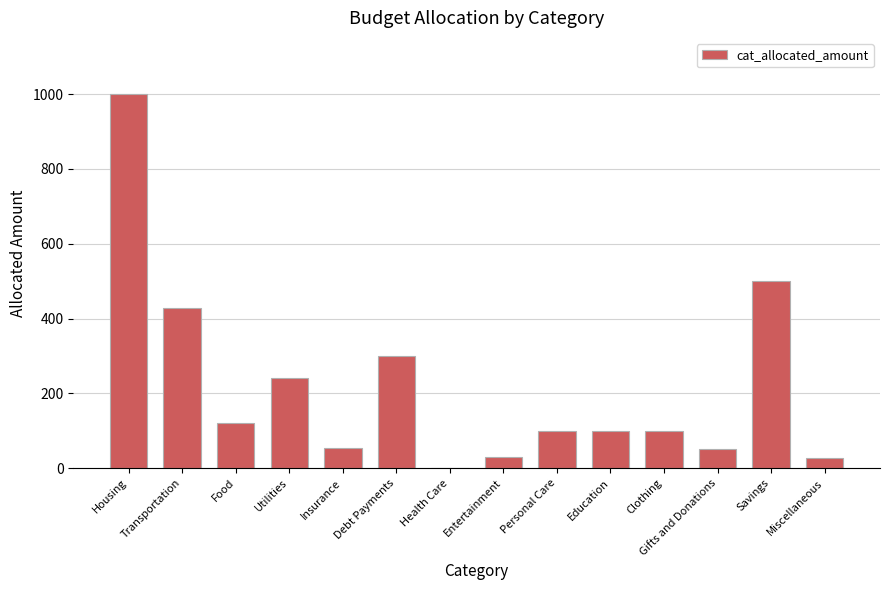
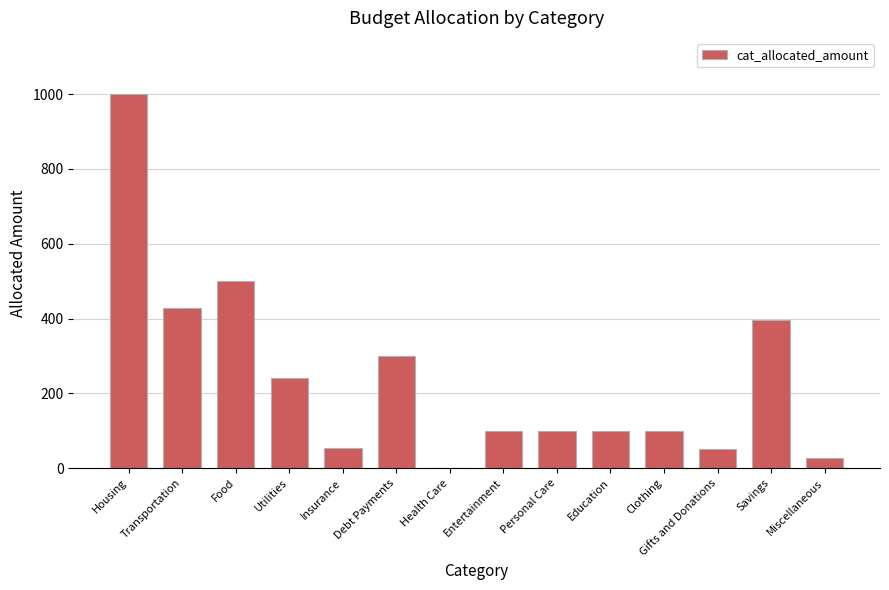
  {
    "Housing": 1000,
    "Transportation": 430,
-   "Food": 120,
+   "Food": 500,
    "Utilities": 240,
    "Insurance": 50,
    "Debt Payments": 300,
    "Health Care": 0,
-   "Entertainment": 30,
+   "Entertainment": 100,
    "Personal Care": 100,
    "Education": 100,
    "Clothing": 100,
    "Gifts and Donations": 50,
-   "Savings": 500,
+   "Savings": 400,
    "Miscellaneous": 30
  }
